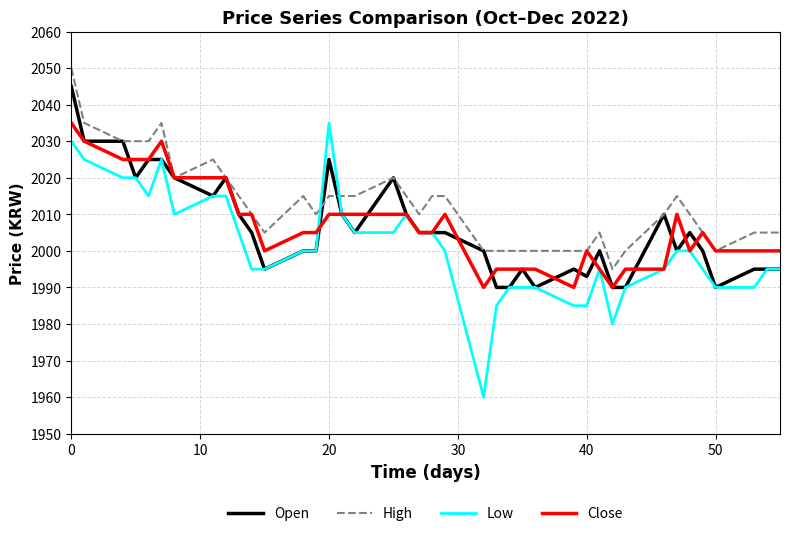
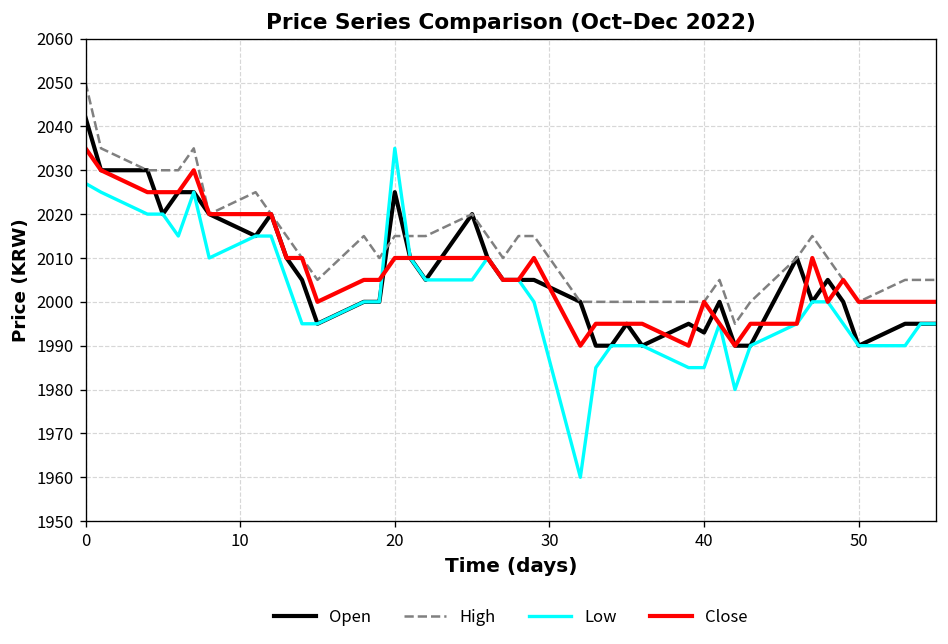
  {
    "Open": {
-     "0": 2045,
+     "0": 2042,
      "20": 2025,
      "40": 1993
    },
    "High": {
      "0": 2050,
      "20": 2015
    },
    "Low": {
-     "0": 2030,
+     "0": 2027,
      "20": 2035,
      "40": 1985
    },
    "Close": {
      "0": 2035,
      "20": 2010
    }
  }
